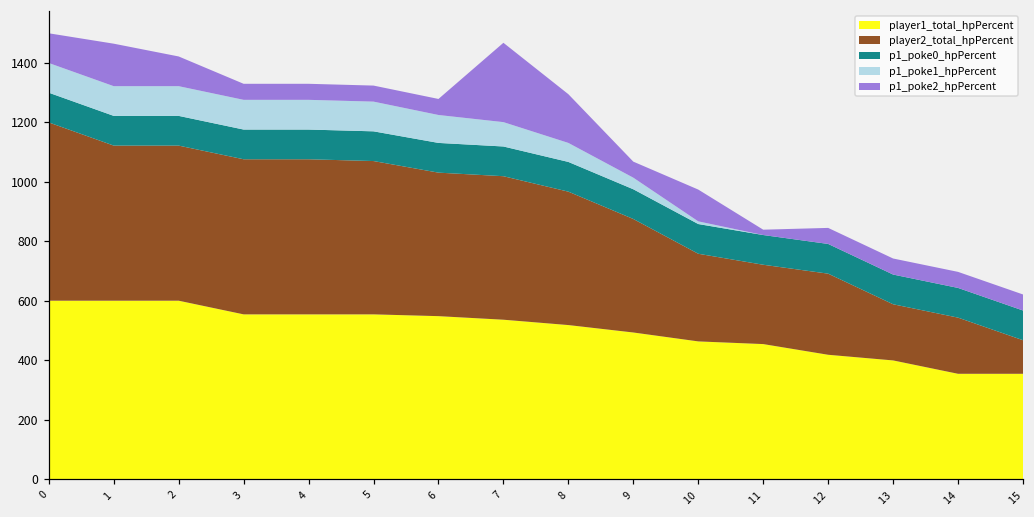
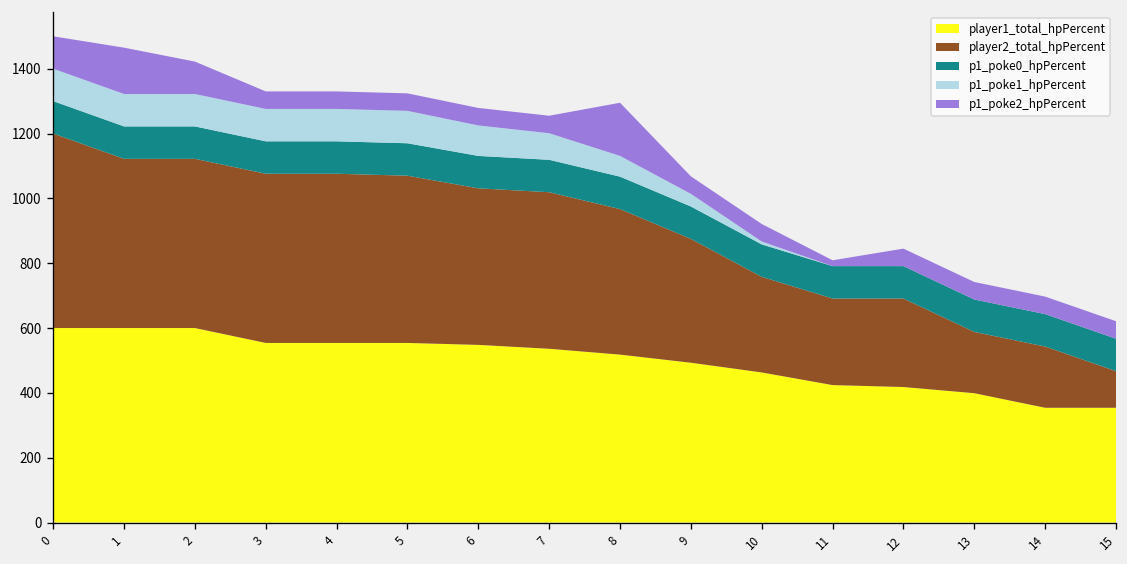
  {
    "player1_total_hpPercent": {
      "0": 600,
      "1": 600,
      "2": 600,
      "3": 550,
      "4": 550,
      "5": 550,
      "6": 550,
      "7": 540,
      "8": 520,
      "9": 490,
      "10": 460,
-     "11": 450,
+     "11": 420,
      "12": 420,
      "13": 400,
      "14": 350,
      "15": 350
    },
    "player2_total_hpPercent": {
      "0": 600,
      "1": 520,
      "2": 520,
      "3": 520,
      "4": 520,
      "5": 520,
      "6": 480,
      "7": 480,
      "8": 450,
      "9": 380,
      "10": 300,
      "11": 270,
      "12": 270,
      "13": 190,
      "14": 190,
      "15": 110
    },
    "p1_poke0_hpPercent": {
      "0": 100,
      "1": 100,
      "2": 100,
      "3": 100,
      "4": 100,
      "5": 100,
      "6": 100,
      "7": 100,
      "8": 100,
      "9": 100
    },
    "p1_poke1_hpPercent": {
      "0": 100,
      "1": 100,
      "2": 100,
      "3": 100,
      "4": 100,
      "5": 100,
      "6": 90,
      "7": 80,
      "8": 60,
      "9": 40
    },
    "p1_poke2_hpPercent": {
      "0": 100,
      "1": 140,
      "2": 100,
      "3": 50,
      "4": 50,
      "5": 50,
      "6": 50,
-     "7": 270,
+     "7": 50,
      "8": 160,
      "9": 50,
-     "10": 110,
+     "10": 50,
      "11": 20,
      "12": 50,
      "13": 50,
      "14": 50,
      "15": 50
    }
  }
